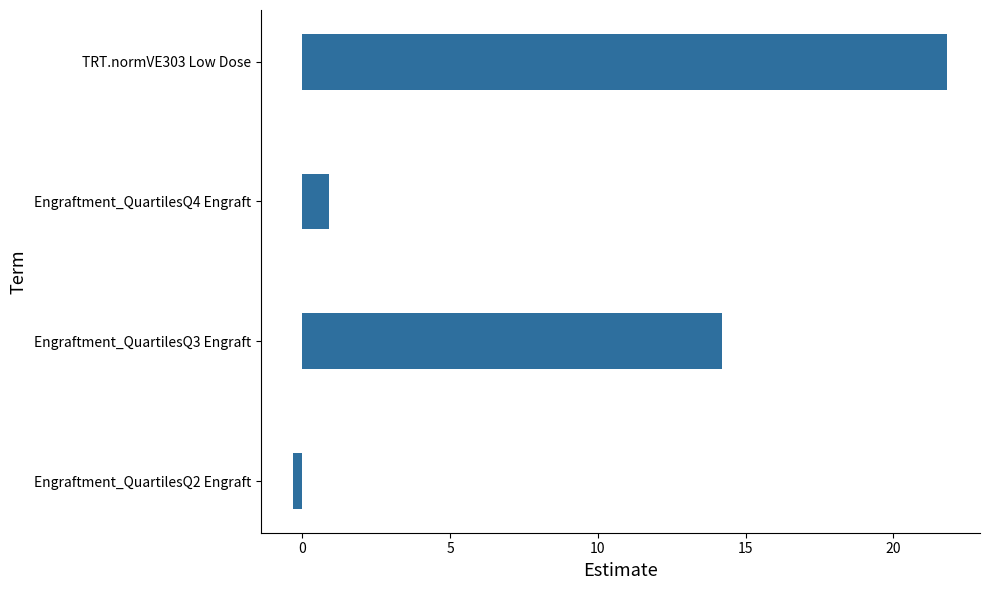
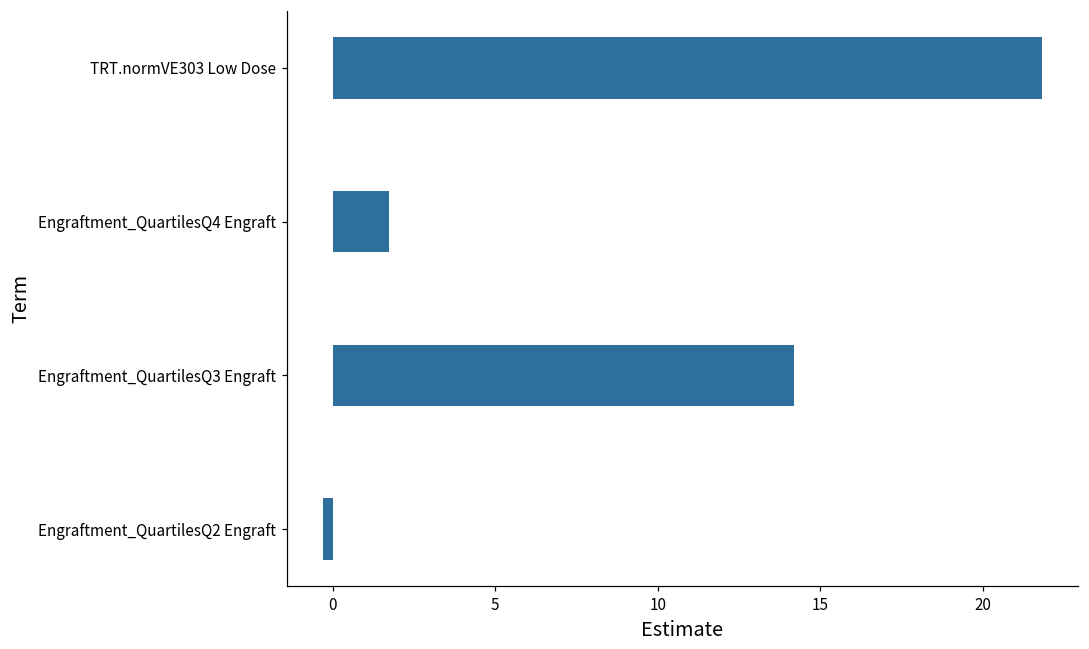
  {
    "TRT.normVE303 Low Dose": 21.8,
-   "Engraftment_QuartilesQ4 Engraft": 0.9,
+   "Engraftment_QuartilesQ4 Engraft": 1.7,
    "Engraftment_QuartilesQ3 Engraft": 14.2,
    "Engraftment_QuartilesQ2 Engraft": -0.3
  }
